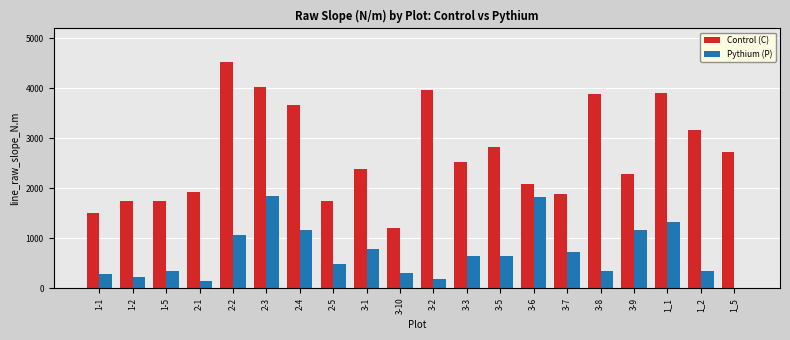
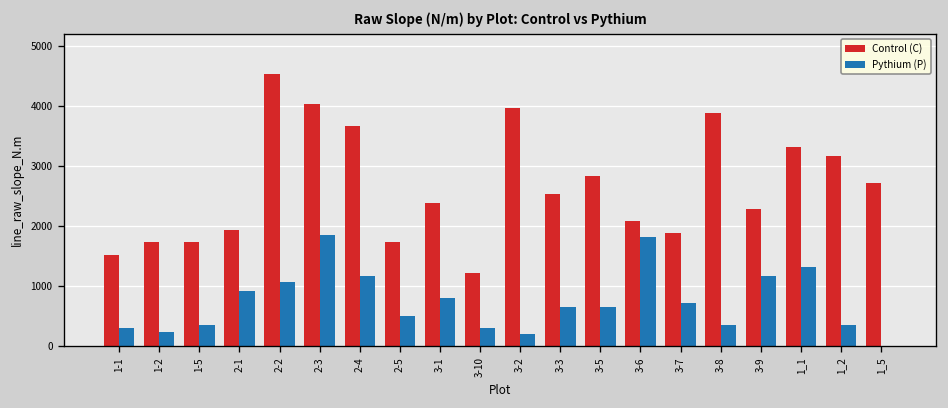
  {
    "Control (C)": {
      "1-1": 1500,
      "1-2": 1700,
      "1-5": 1700,
      "2-1": 1900,
      "2-2": 4500,
      "2-3": 4000,
      "2-4": 3700,
      "2-5": 1700,
      "3-1": 2400,
      "3-10": 1200,
      "3-2": 4000,
      "3-3": 2500,
      "3-5": 2800,
      "3-6": 2100,
      "3-7": 1900,
      "3-8": 3900,
      "3-9": 2300,
-     "1_1": 3900,
+     "1_1": 3300,
      "1_2": 3200,
      "1_5": 2700
    },
    "Pythium (P)": {
      "1-1": 300,
      "1-2": 200,
      "1-5": 300,
-     "2-1": 200,
+     "2-1": 900,
      "2-2": 1100,
      "2-3": 1800,
      "2-4": 1200,
      "2-5": 500,
      "3-1": 800,
      "3-10": 300,
      "3-2": 200,
      "3-3": 600,
      "3-5": 600,
      "3-6": 1800,
      "3-7": 700,
      "3-8": 300,
      "3-9": 1200,
      "1_1": 1300,
      "1_2": 300,
      "1_5": 0
    }
  }
